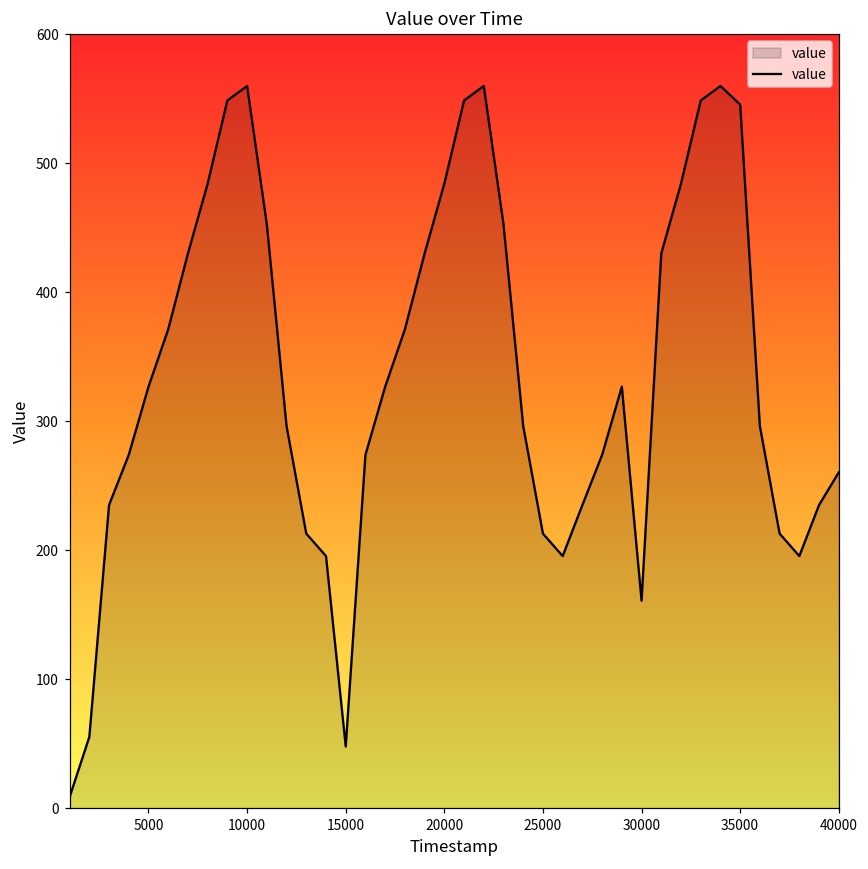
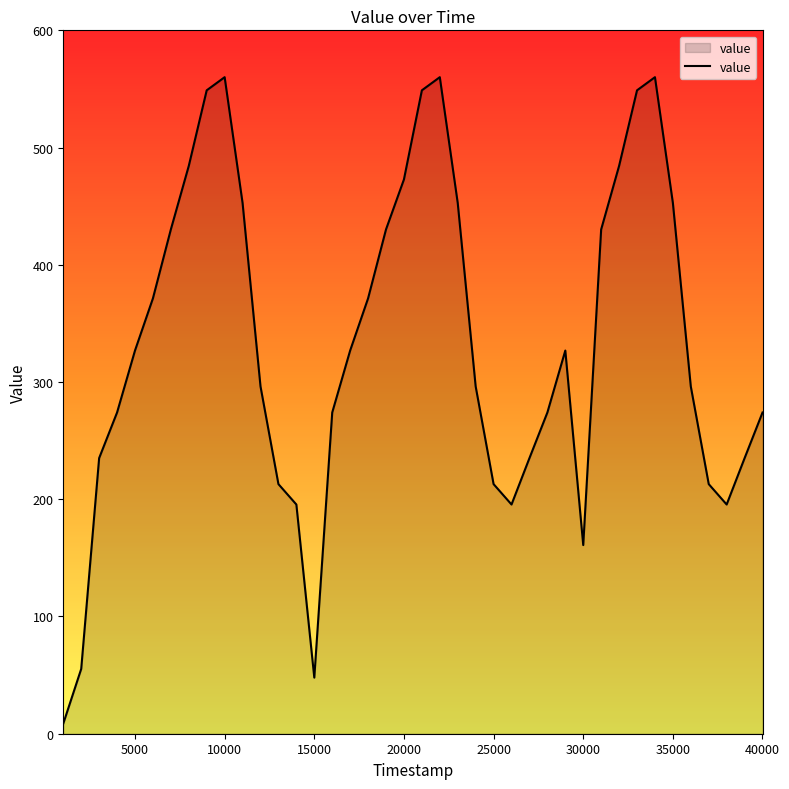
  {
    "5000": 327,
    "10000": 560,
    "15000": 48,
-   "20000": 484,
+   "20000": 473,
    "25000": 213,
    "30000": 161,
-   "35000": 546,
-   "40000": 260
+   "35000": 453,
+   "40000": 274
  }
